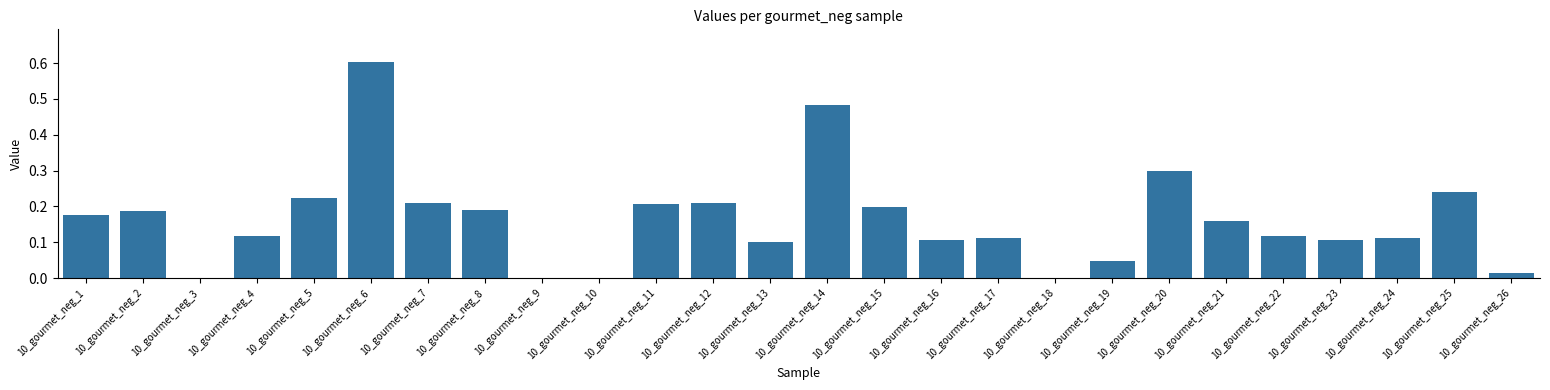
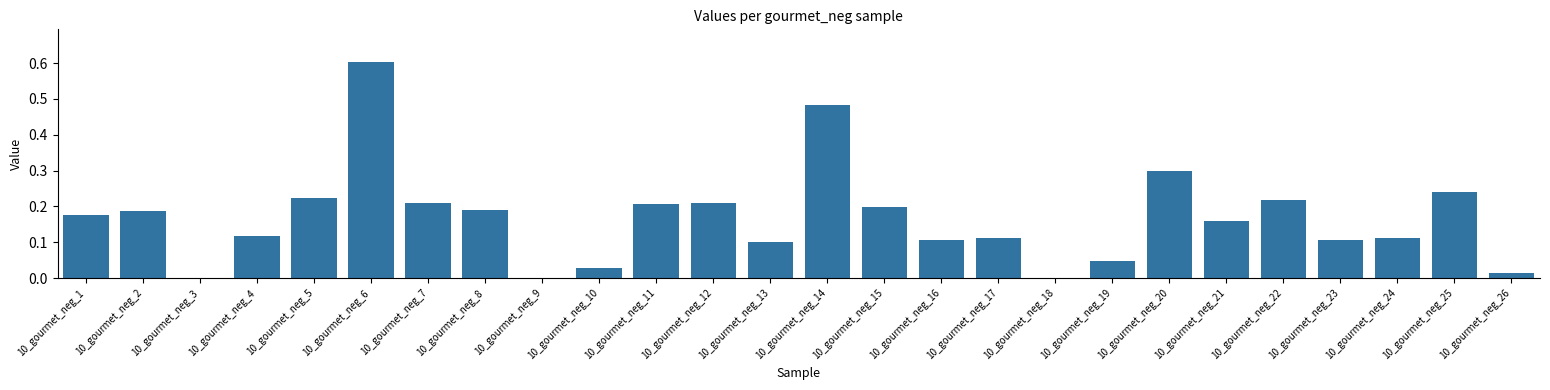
  {
    "10_gourmet_neg_1": 0.18,
    "10_gourmet_neg_2": 0.19,
    "10_gourmet_neg_4": 0.12,
    "10_gourmet_neg_5": 0.22,
    "10_gourmet_neg_6": 0.60,
    "10_gourmet_neg_7": 0.21,
    "10_gourmet_neg_8": 0.19,
-   "10_gourmet_neg_10": 0.00,
+   "10_gourmet_neg_10": 0.03,
    "10_gourmet_neg_11": 0.21,
    "10_gourmet_neg_12": 0.21,
    "10_gourmet_neg_13": 0.10,
    "10_gourmet_neg_14": 0.48,
    "10_gourmet_neg_15": 0.20,
    "10_gourmet_neg_16": 0.11,
    "10_gourmet_neg_17": 0.11,
    "10_gourmet_neg_19": 0.05,
    "10_gourmet_neg_20": 0.30,
    "10_gourmet_neg_21": 0.16,
-   "10_gourmet_neg_22": 0.12,
+   "10_gourmet_neg_22": 0.22,
    "10_gourmet_neg_23": 0.11,
    "10_gourmet_neg_24": 0.11,
    "10_gourmet_neg_25": 0.24,
    "10_gourmet_neg_26": 0.01
  }
